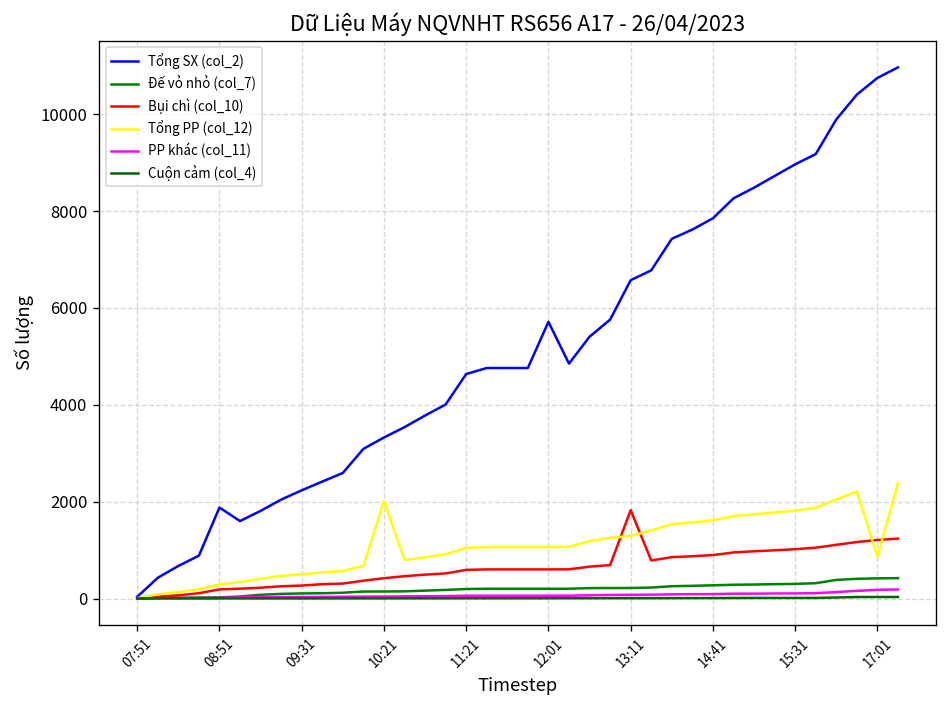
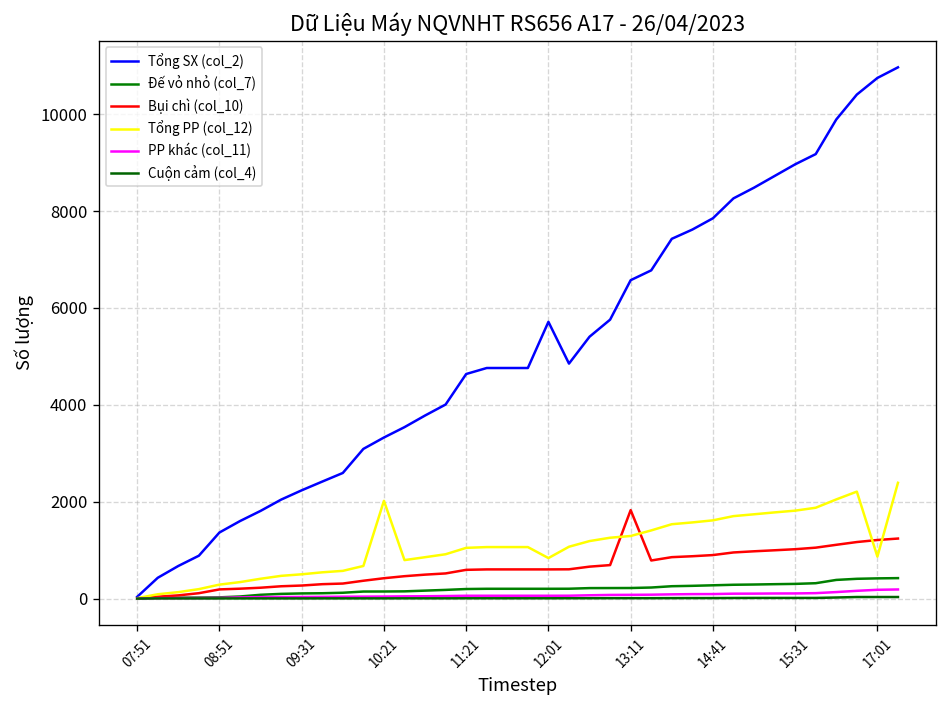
  {
    "Tổng SX (col_2)": {
-     "08:51": 1900,
+     "08:51": 1400,
      "09:31": 2200,
      "10:21": 3300,
      "11:21": 4600,
      "12:01": 5700,
      "13:11": 6600,
      "14:41": 7900,
      "15:31": 9000,
      "17:01": 10700
    },
    "Bụi chì (col_10)": {
      "08:51": 200,
      "09:31": 300,
      "10:21": 400,
      "11:21": 600,
      "12:01": 600,
      "13:11": 1800,
      "14:41": 900,
      "15:31": 1000,
      "17:01": 1200
    },
    "Tổng PP (col_12)": {
      "08:51": 300,
      "09:31": 500,
      "10:21": 2000,
      "11:21": 1000,
-     "12:01": 1100,
+     "12:01": 800,
      "13:11": 1300,
      "14:41": 1600,
      "15:31": 1800,
      "17:01": 900
    },
    "PP khác (col_11)": {
      "13:11": 100,
      "14:41": 100,
      "15:31": 100,
      "17:01": 200
    }
  }
